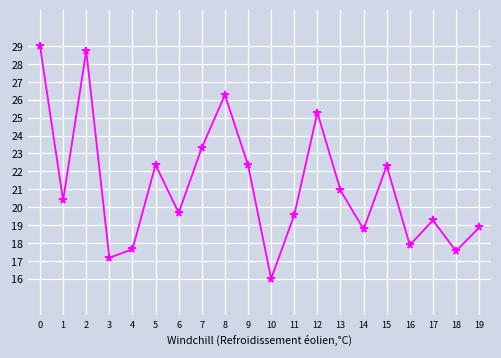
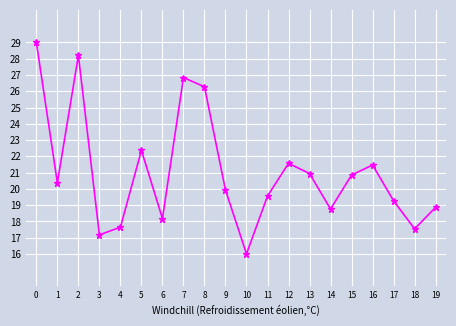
  {
    "0": 29.0,
    "1": 20.4,
-   "2": 28.7,
+   "2": 28.2,
    "3": 17.2,
    "4": 17.6,
    "5": 22.4,
-   "6": 19.7,
-   "7": 23.3,
+   "6": 18.2,
+   "7": 26.8,
    "8": 26.3,
-   "9": 22.4,
+   "9": 19.9,
    "10": 16.0,
    "11": 19.6,
-   "12": 25.3,
+   "12": 21.6,
    "13": 20.9,
    "14": 18.8,
-   "15": 22.3,
-   "16": 17.9,
+   "15": 20.8,
+   "16": 21.5,
    "17": 19.3,
    "18": 17.5,
    "19": 18.9
  }
